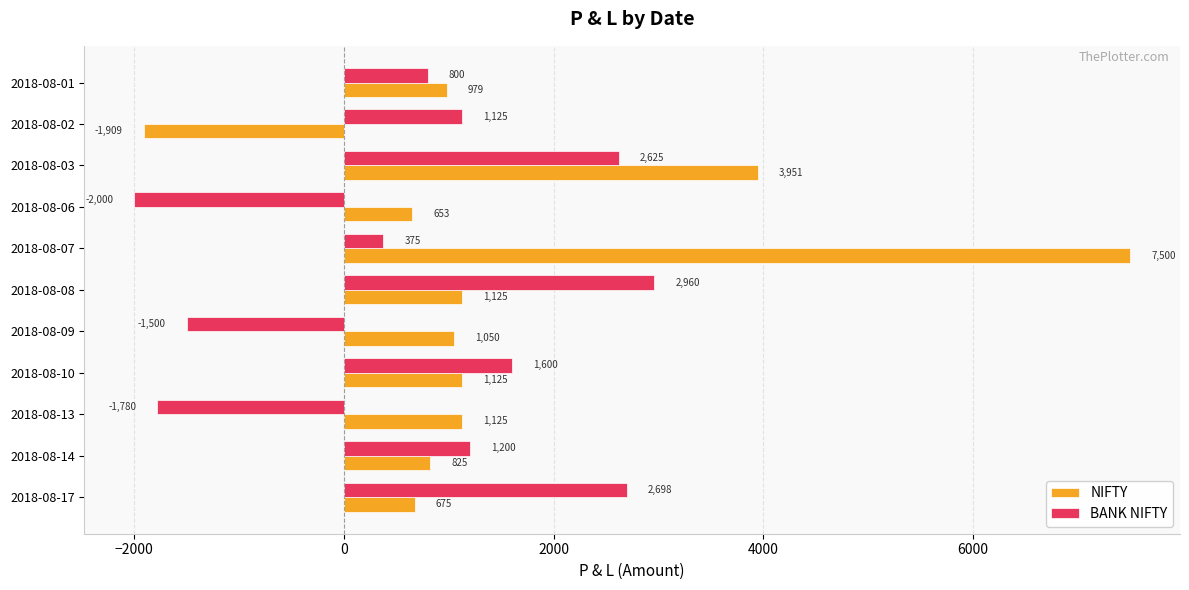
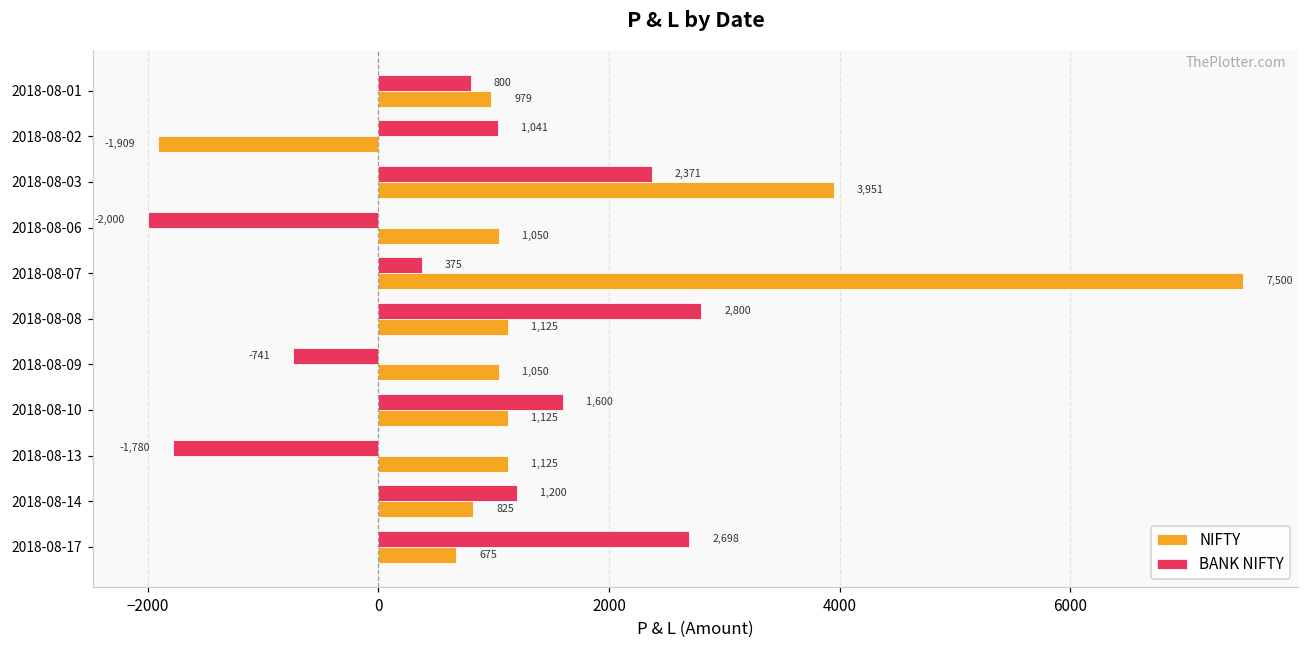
  {
    "NIFTY": {
      "2018-08-01": "979",
      "2018-08-02": "-1,909",
      "2018-08-03": "3,951",
-     "2018-08-06": "653",
+     "2018-08-06": "1,050",
      "2018-08-07": "7,500",
      "2018-08-08": "1,125",
      "2018-08-09": "1,050",
      "2018-08-10": "1,125",
      "2018-08-13": "1,125",
      "2018-08-14": "825",
      "2018-08-17": "675"
    },
    "BANK NIFTY": {
      "2018-08-01": "800",
-     "2018-08-02": "1,125",
-     "2018-08-03": "2,625",
+     "2018-08-02": "1,041",
+     "2018-08-03": "2,371",
      "2018-08-06": "-2,000",
      "2018-08-07": "375",
-     "2018-08-08": "2,960",
-     "2018-08-09": "-1,500",
+     "2018-08-08": "2,800",
+     "2018-08-09": "-741",
      "2018-08-10": "1,600",
      "2018-08-13": "-1,780",
      "2018-08-14": "1,200",
      "2018-08-17": "2,698"
    }
  }
